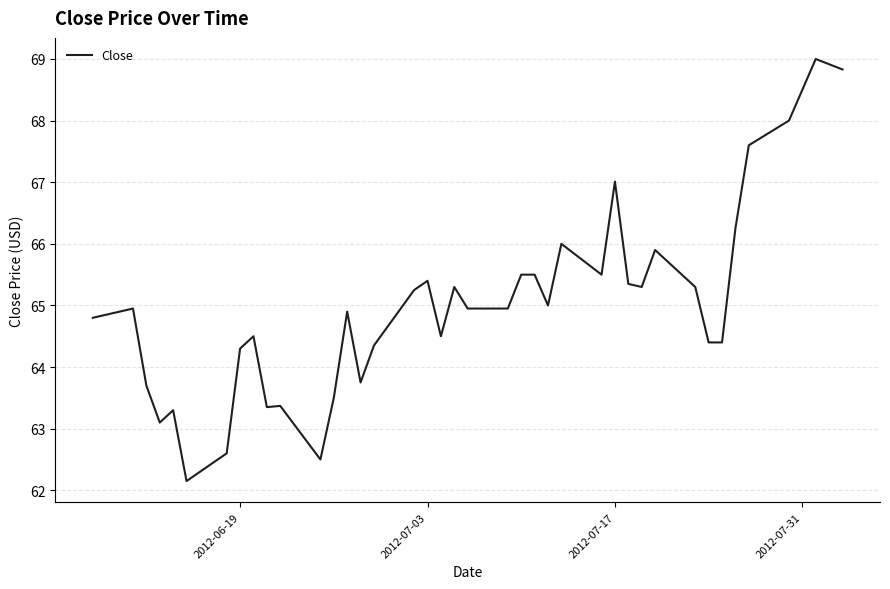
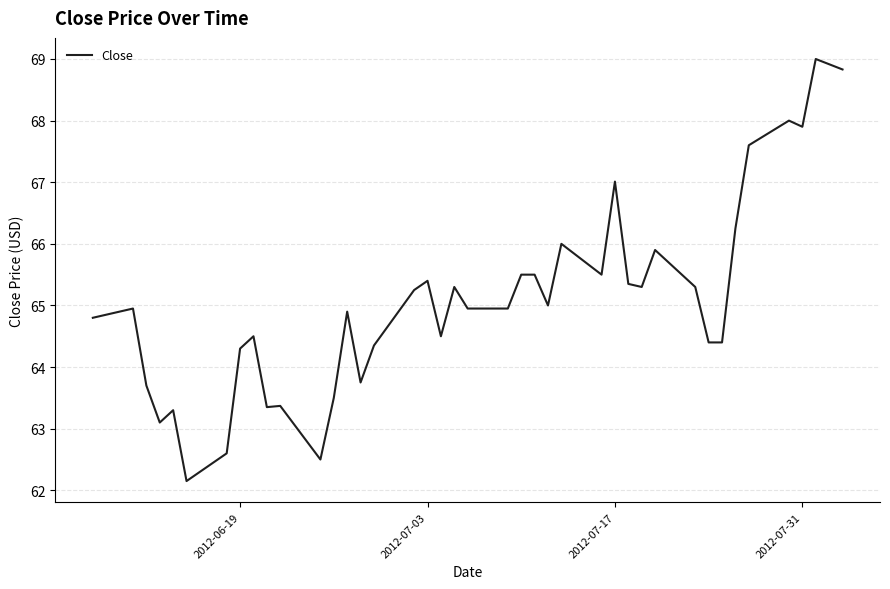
  {
    "2012-06-19": 64.3,
    "2012-07-03": 65.4,
    "2012-07-17": 67.0,
-   "2012-07-31": 68.5
+   "2012-07-31": 67.9
  }
